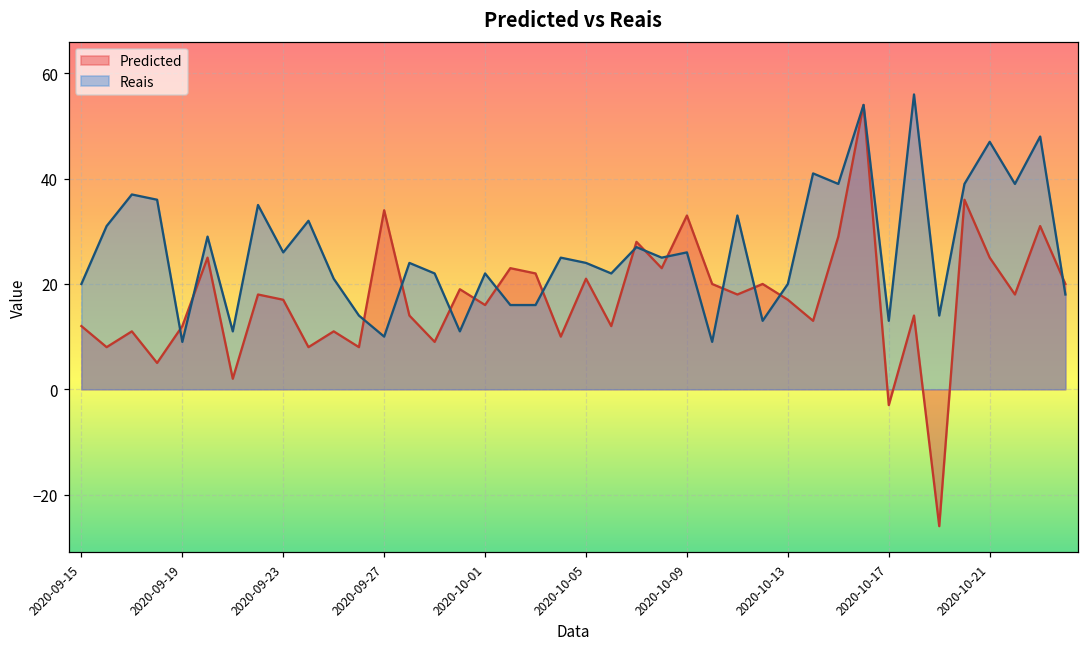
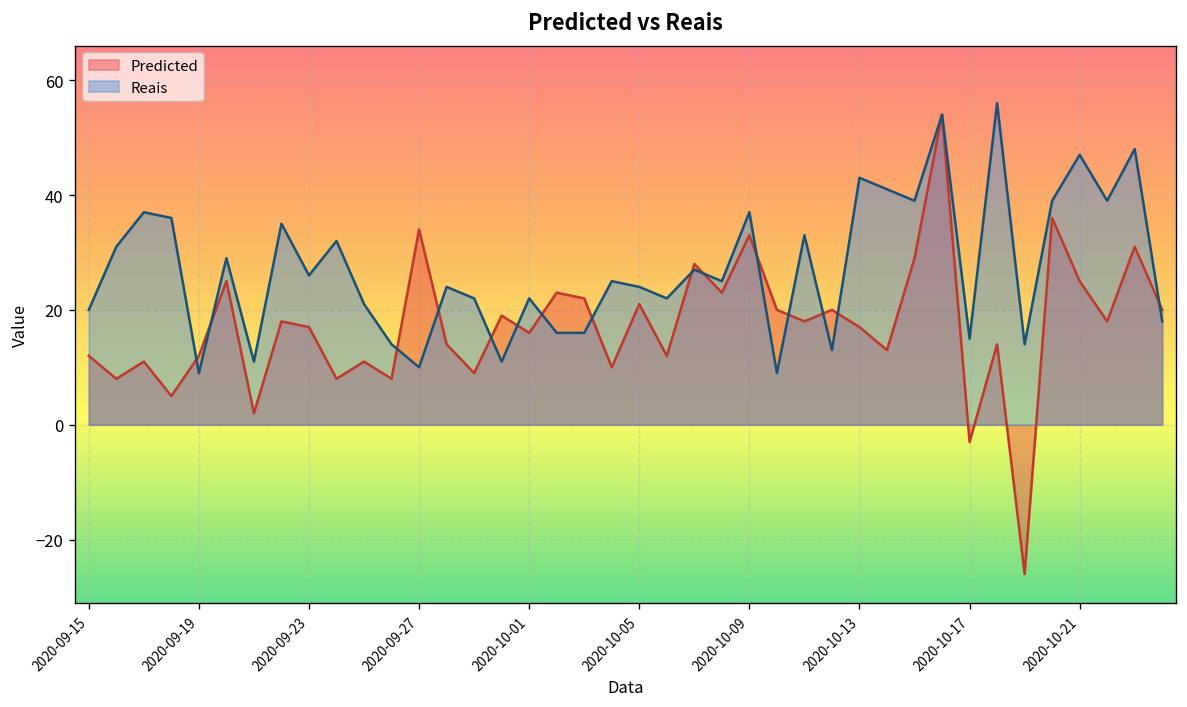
  {
    "Reais": {
      "2020-09-15": 20,
      "2020-09-19": 9,
      "2020-09-23": 26,
      "2020-09-27": 10,
      "2020-10-01": 22,
      "2020-10-05": 24,
-     "2020-10-09": 26,
-     "2020-10-13": 20,
-     "2020-10-17": 13,
+     "2020-10-09": 37,
+     "2020-10-13": 43,
+     "2020-10-17": 15,
      "2020-10-21": 47
    }
  }
